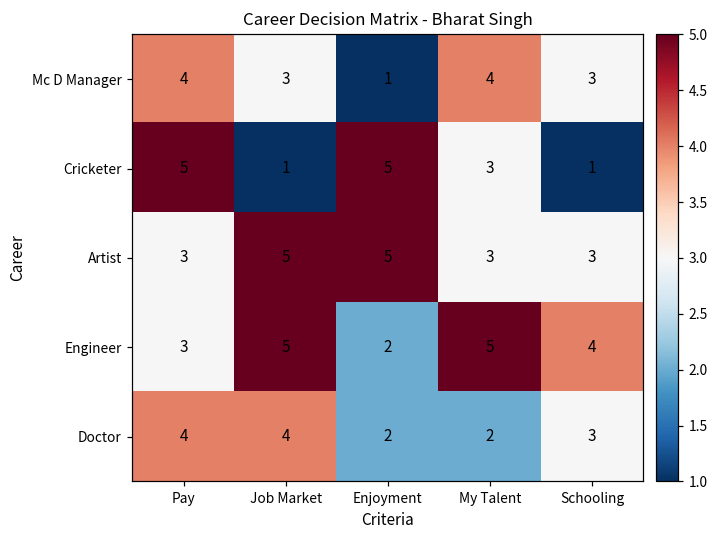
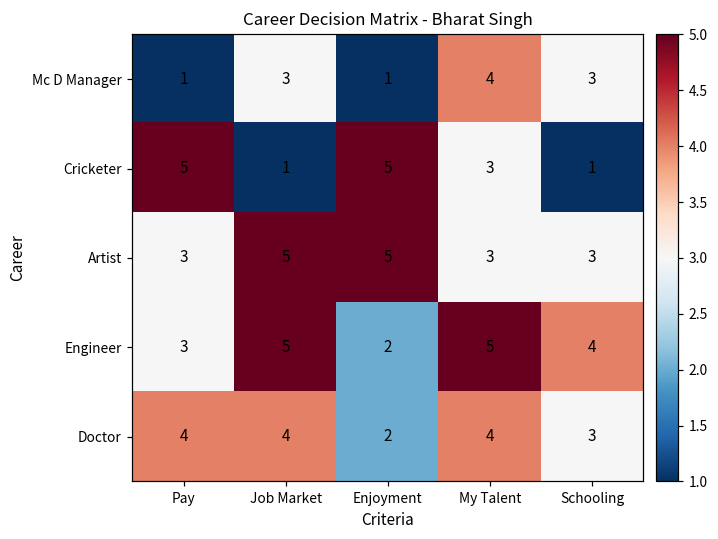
  {
    "Mc D Manager": {
-     "Pay": 4,
+     "Pay": 1,
      "Job Market": 3,
      "Enjoyment": 1,
      "My Talent": 4,
      "Schooling": 3
    },
    "Cricketer": {
      "Pay": 5,
      "Job Market": 1,
      "Enjoyment": 5,
      "My Talent": 3,
      "Schooling": 1
    },
    "Artist": {
      "Pay": 3,
      "Job Market": 5,
      "Enjoyment": 5,
      "My Talent": 3,
      "Schooling": 3
    },
    "Engineer": {
      "Pay": 3,
      "Job Market": 5,
      "Enjoyment": 2,
      "My Talent": 5,
      "Schooling": 4
    },
    "Doctor": {
      "Pay": 4,
      "Job Market": 4,
      "Enjoyment": 2,
-     "My Talent": 2,
+     "My Talent": 4,
      "Schooling": 3
    }
  }
